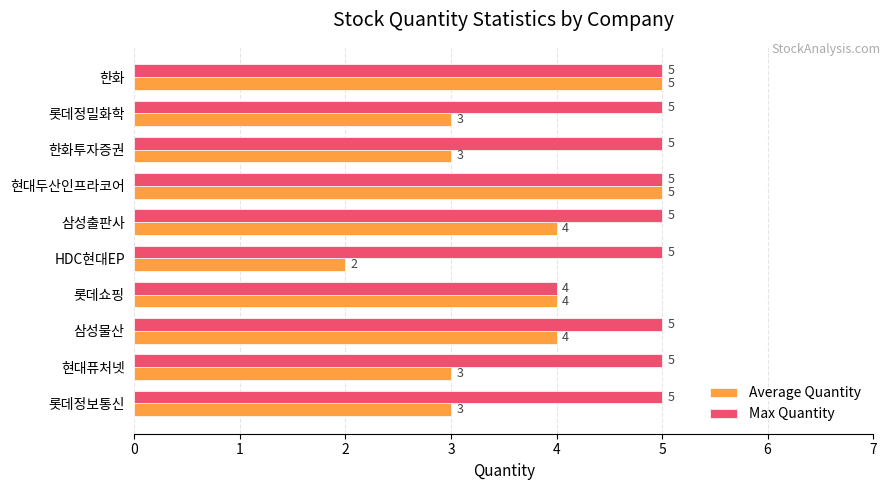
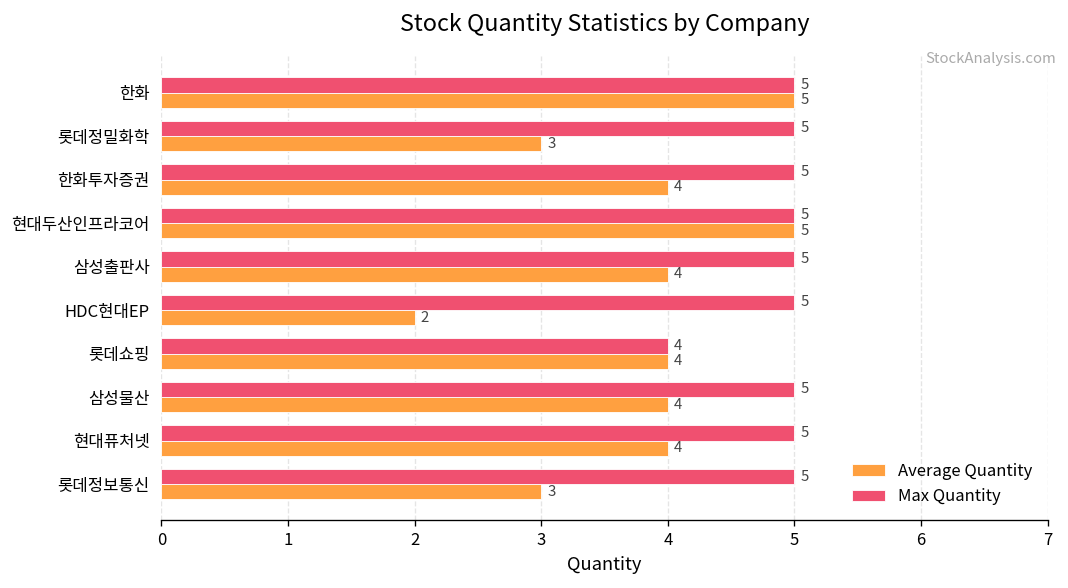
  {
    "Average Quantity": {
      "한화": 5,
      "롯데정밀화학": 3,
-     "한화투자증권": 3,
+     "한화투자증권": 4,
      "현대두산인프라코어": 5,
      "삼성출판사": 4,
      "HDC현대EP": 2,
      "롯데쇼핑": 4,
      "삼성물산": 4,
-     "현대퓨처넷": 3,
+     "현대퓨처넷": 4,
      "롯데정보통신": 3
    },
    "Max Quantity": {
      "한화": 5,
      "롯데정밀화학": 5,
      "한화투자증권": 5,
      "현대두산인프라코어": 5,
      "삼성출판사": 5,
      "HDC현대EP": 5,
      "롯데쇼핑": 4,
      "삼성물산": 5,
      "현대퓨처넷": 5,
      "롯데정보통신": 5
    }
  }
